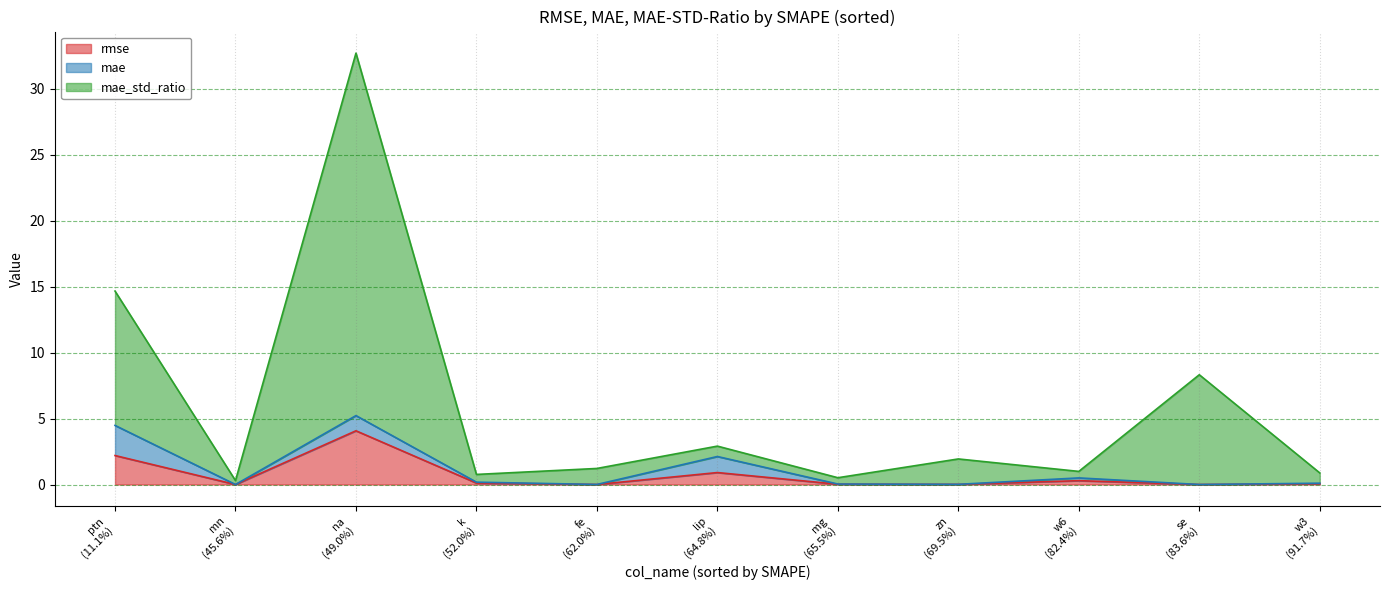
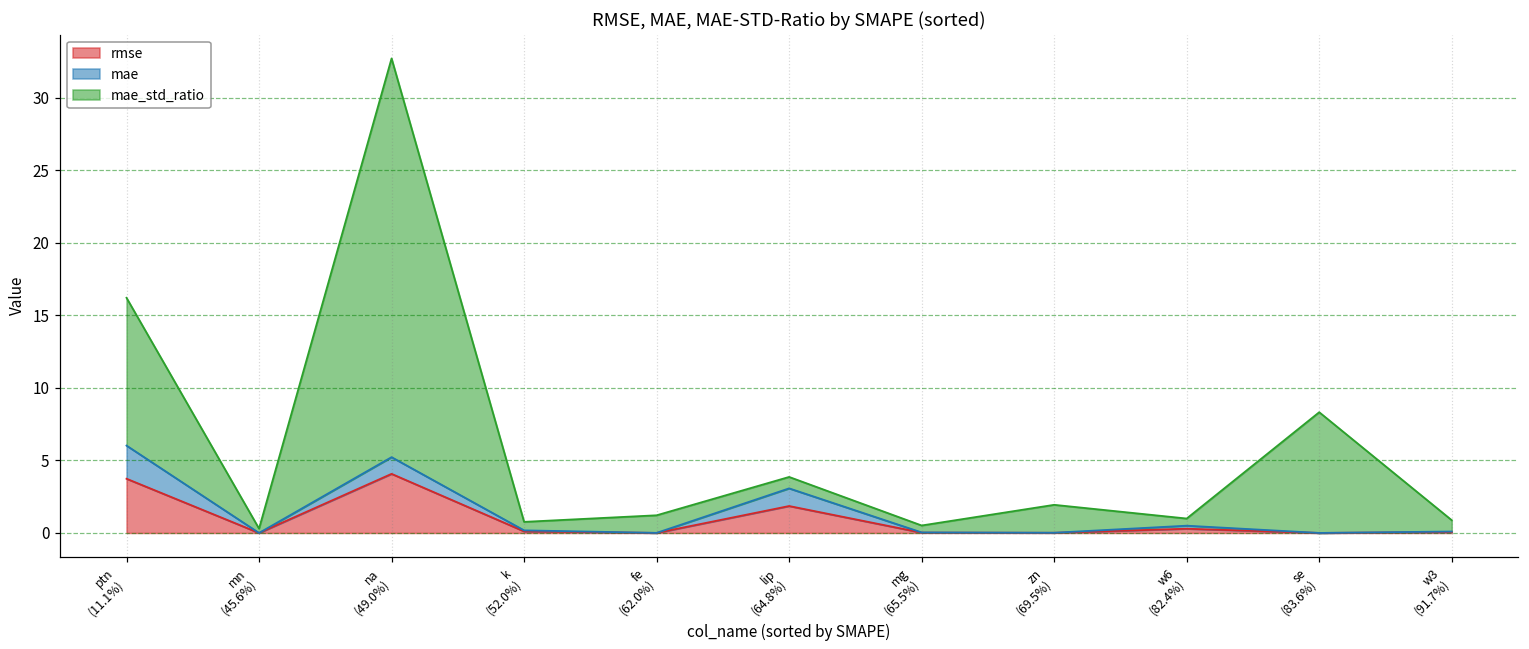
  {
    "rmse": {
-     "ptn (11.1%)": 2.2,
+     "ptn (11.1%)": 3.7,
      "na (49.0%)": 4.1,
-     "lip (64.8%)": 0.9,
+     "lip (64.8%)": 1.9,
      "w6 (82.4%)": 0.3
    },
    "mae": {
      "ptn (11.1%)": 2.3,
      "na (49.0%)": 1.2,
      "lip (64.8%)": 1.2,
      "w6 (82.4%)": 0.2
    },
    "mae_std_ratio": {
      "ptn (11.1%)": 10.2,
      "mn (45.6%)": 0.3,
      "na (49.0%)": 27.5,
      "k (52.0%)": 0.6,
      "fe (62.0%)": 1.2,
      "lip (64.8%)": 0.8,
      "mg (65.5%)": 0.5,
      "zn (69.5%)": 1.9,
      "w6 (82.4%)": 0.5,
      "se (83.6%)": 8.3,
      "w3 (91.7%)": 0.8
    }
  }
